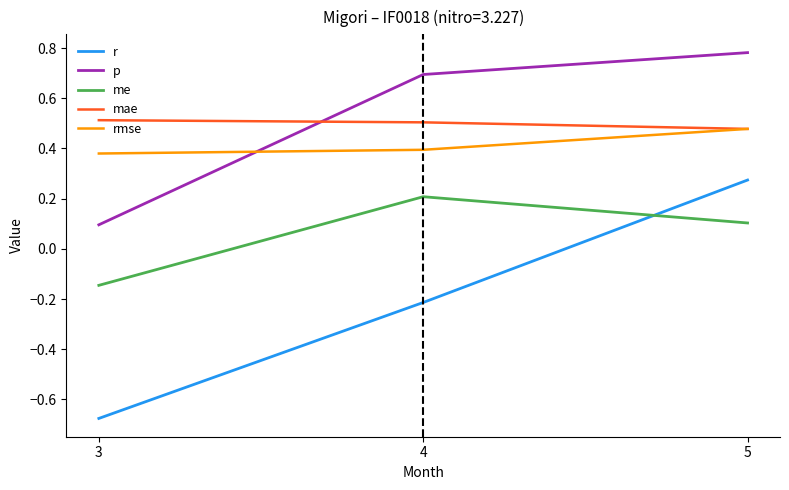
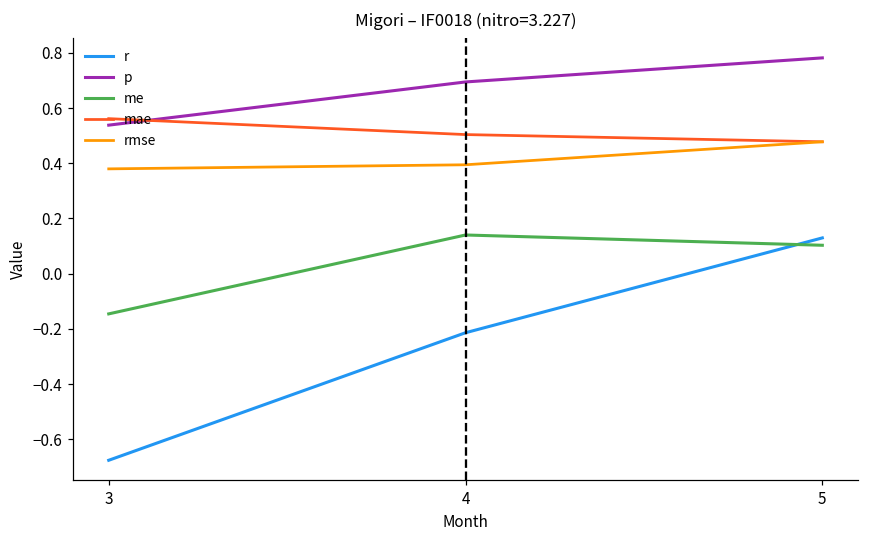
  {
    "r": {
      "3": -0.68,
      "4": -0.21,
-     "5": 0.27
+     "5": 0.13
    },
    "p": {
-     "3": 0.10,
+     "3": 0.54,
      "4": 0.69,
      "5": 0.78
    },
    "me": {
      "3": -0.15,
-     "4": 0.21,
+     "4": 0.14,
      "5": 0.10
    },
    "mae": {
-     "3": 0.51,
+     "3": 0.56,
      "4": 0.50
    },
    "rmse": {
      "3": 0.38,
      "4": 0.39
    }
  }
